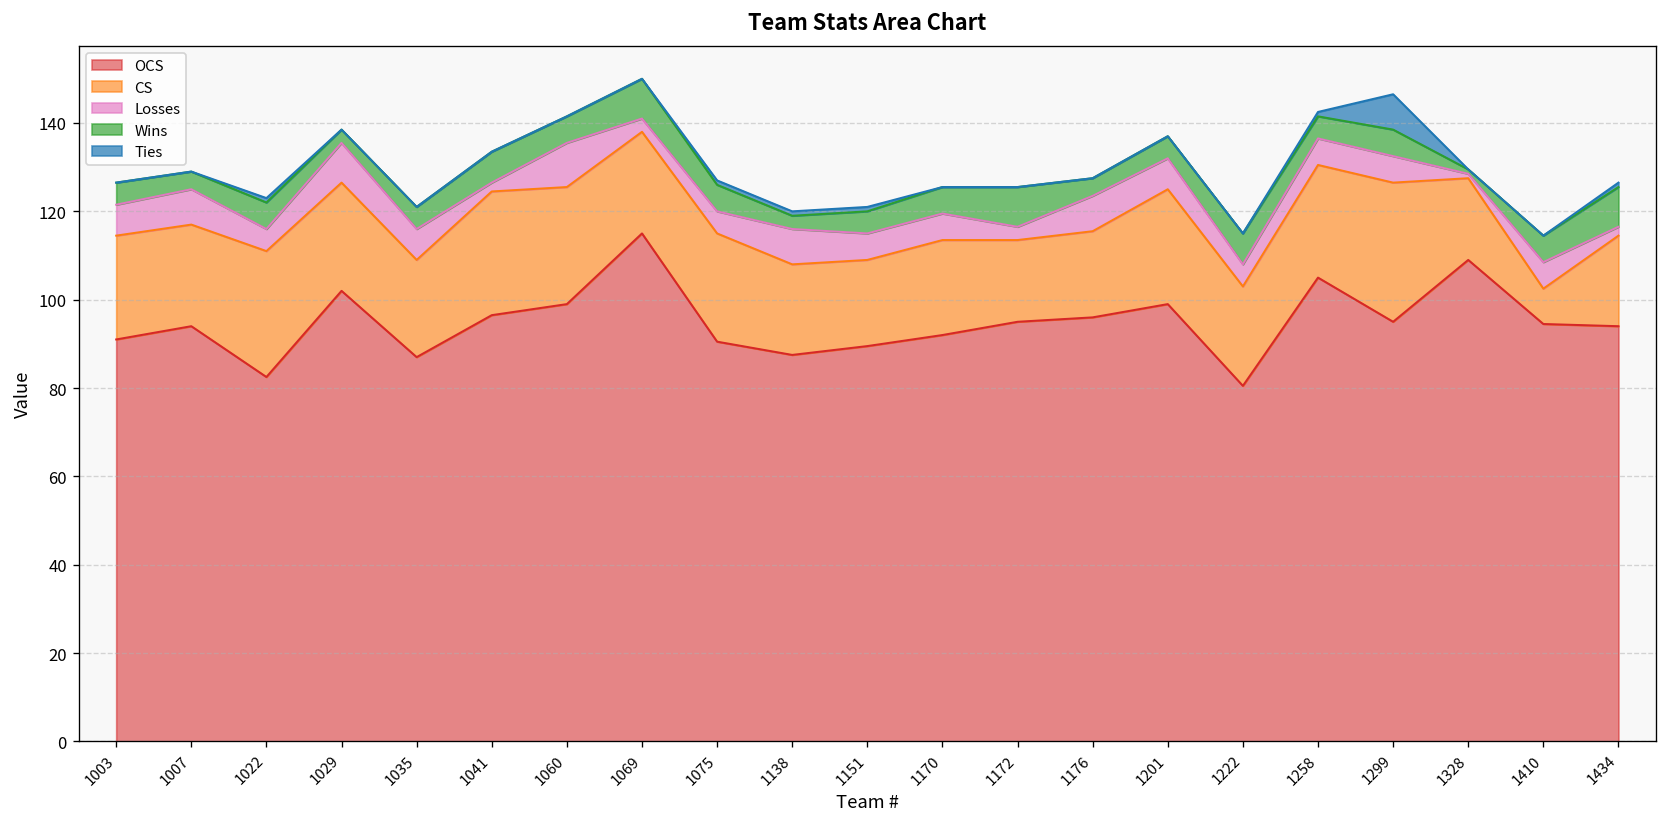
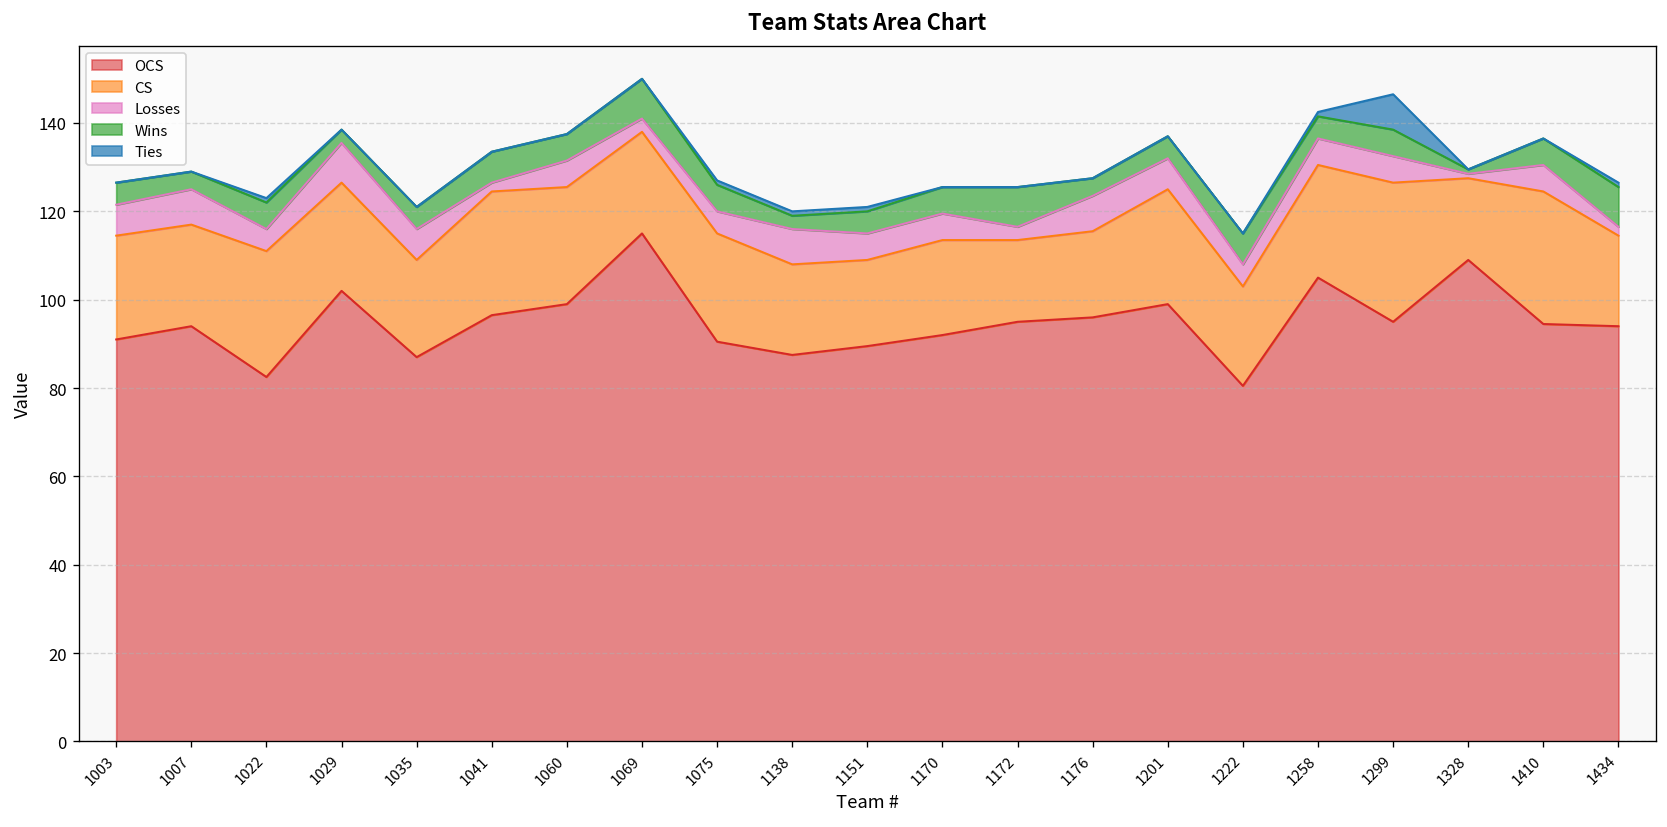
  {
    "OCS": {
      "1003": 91,
      "1007": 94,
      "1022": 83,
      "1029": 102,
      "1035": 87,
      "1041": 97,
      "1060": 99,
      "1069": 115,
      "1075": 91,
      "1138": 88,
      "1151": 90,
      "1170": 92,
      "1172": 95,
      "1176": 96,
      "1201": 99,
      "1222": 81,
      "1258": 105,
      "1299": 95,
      "1328": 109,
      "1410": 95,
      "1434": 94
    },
    "CS": {
      "1003": 24,
      "1007": 23,
      "1022": 29,
      "1029": 25,
      "1035": 22,
      "1041": 28,
      "1060": 27,
      "1069": 23,
      "1075": 25,
      "1138": 21,
      "1151": 20,
      "1170": 22,
      "1172": 19,
      "1176": 20,
      "1201": 26,
      "1222": 23,
      "1258": 26,
      "1299": 32,
      "1328": 19,
-     "1410": 8,
+     "1410": 30,
      "1434": 21
    },
    "Losses": {
      "1003": 7,
      "1007": 8,
      "1022": 5,
      "1029": 9,
      "1035": 7,
      "1041": 2,
-     "1060": 10,
+     "1060": 6,
      "1069": 3,
      "1075": 5,
      "1138": 8,
      "1151": 6,
      "1170": 6,
      "1172": 3,
      "1176": 8,
      "1201": 7,
      "1222": 5,
      "1258": 6,
      "1299": 6,
      "1328": 1,
      "1410": 6,
      "1434": 2
    },
    "Wins": {
      "1022": 6,
      "1075": 6,
      "1138": 3,
      "1151": 5,
      "1258": 5,
      "1299": 6,
      "1434": 9
    },
    "Ties": {
      "1022": 1,
      "1075": 1,
      "1138": 1,
      "1151": 1,
      "1258": 1,
      "1299": 8,
      "1434": 1
    }
  }
